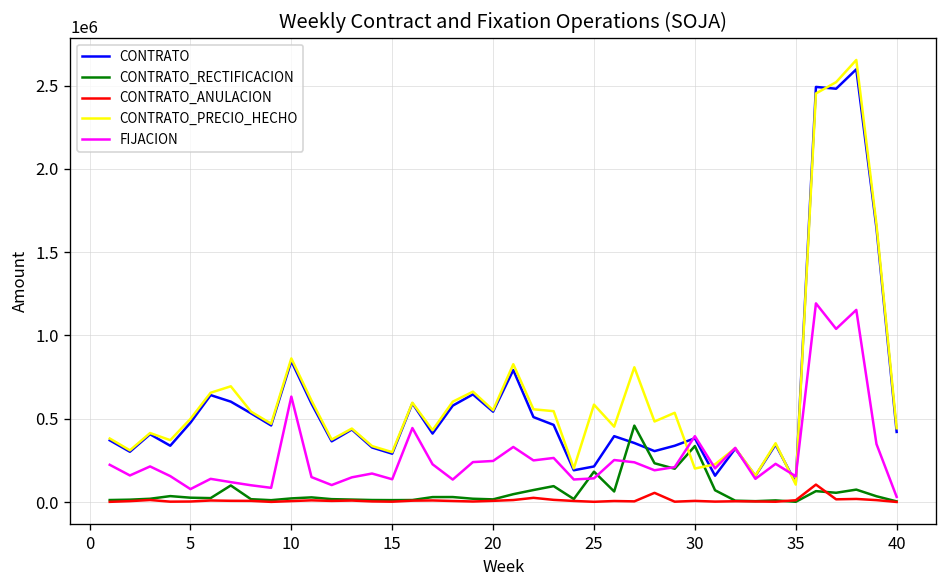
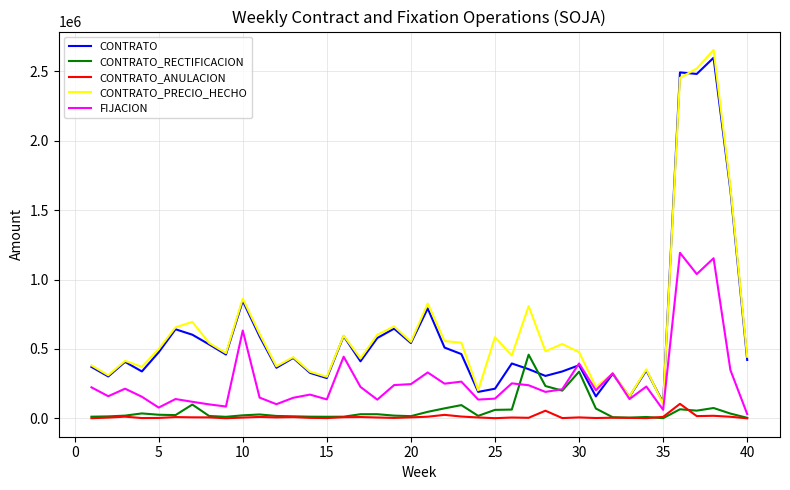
  {
    "CONTRATO": {
      "5": 480000,
      "25": 210000,
      "40": 420000
    },
    "CONTRATO_RECTIFICACION": {
      "5": 30000,
-     "25": 180000,
+     "25": 60000,
      "30": 340000
    },
    "CONTRATO_ANULACION": {
      "5": 0,
      "25": 0,
      "30": 10000
    },
    "CONTRATO_PRECIO_HECHO": {
      "5": 500000,
      "25": 580000,
-     "30": 200000,
+     "30": 480000,
      "40": 440000
    },
    "FIJACION": {
      "5": 80000,
      "10": 630000,
      "15": 140000,
      "20": 250000,
      "25": 140000,
-     "35": 150000,
+     "35": 60000,
      "40": 30000
    }
  }
